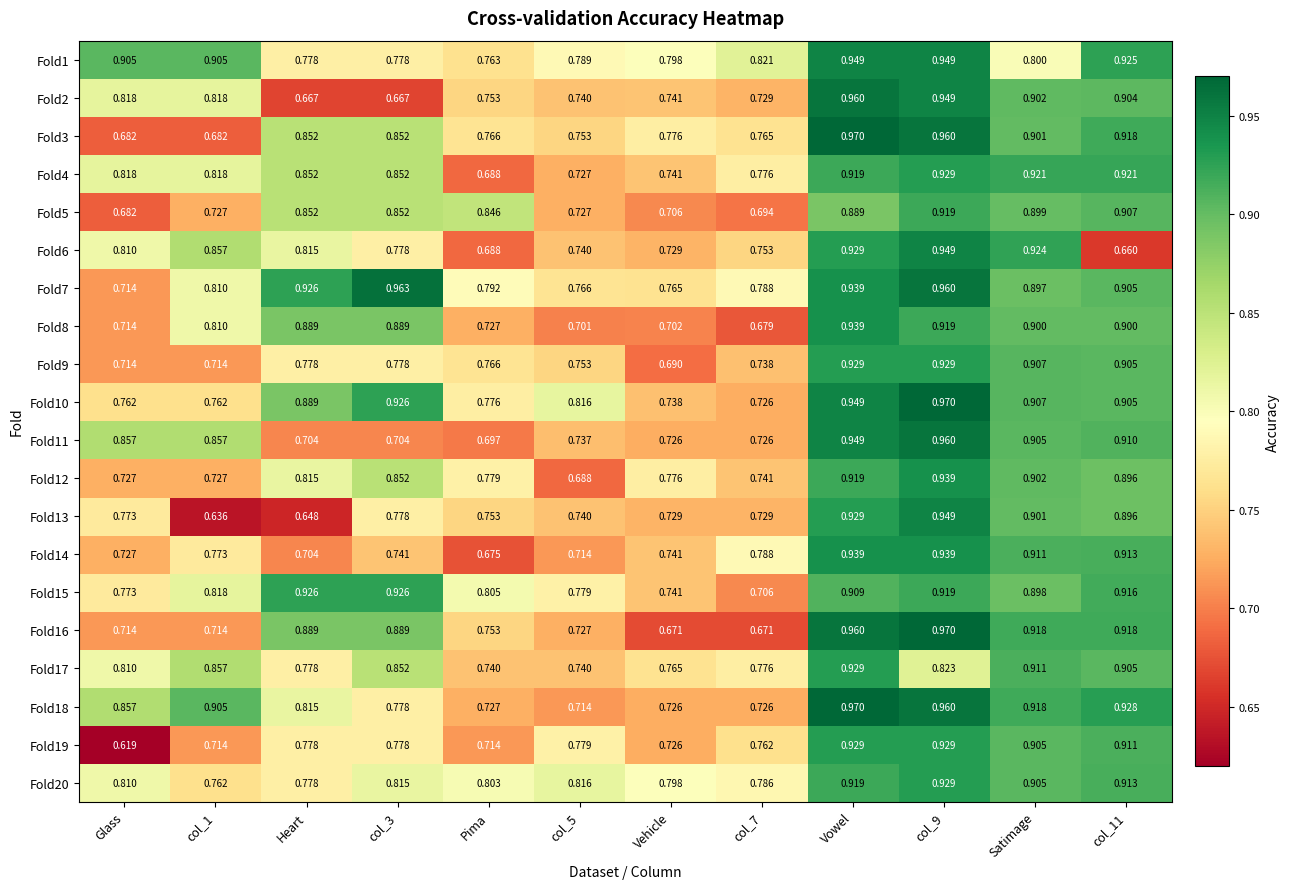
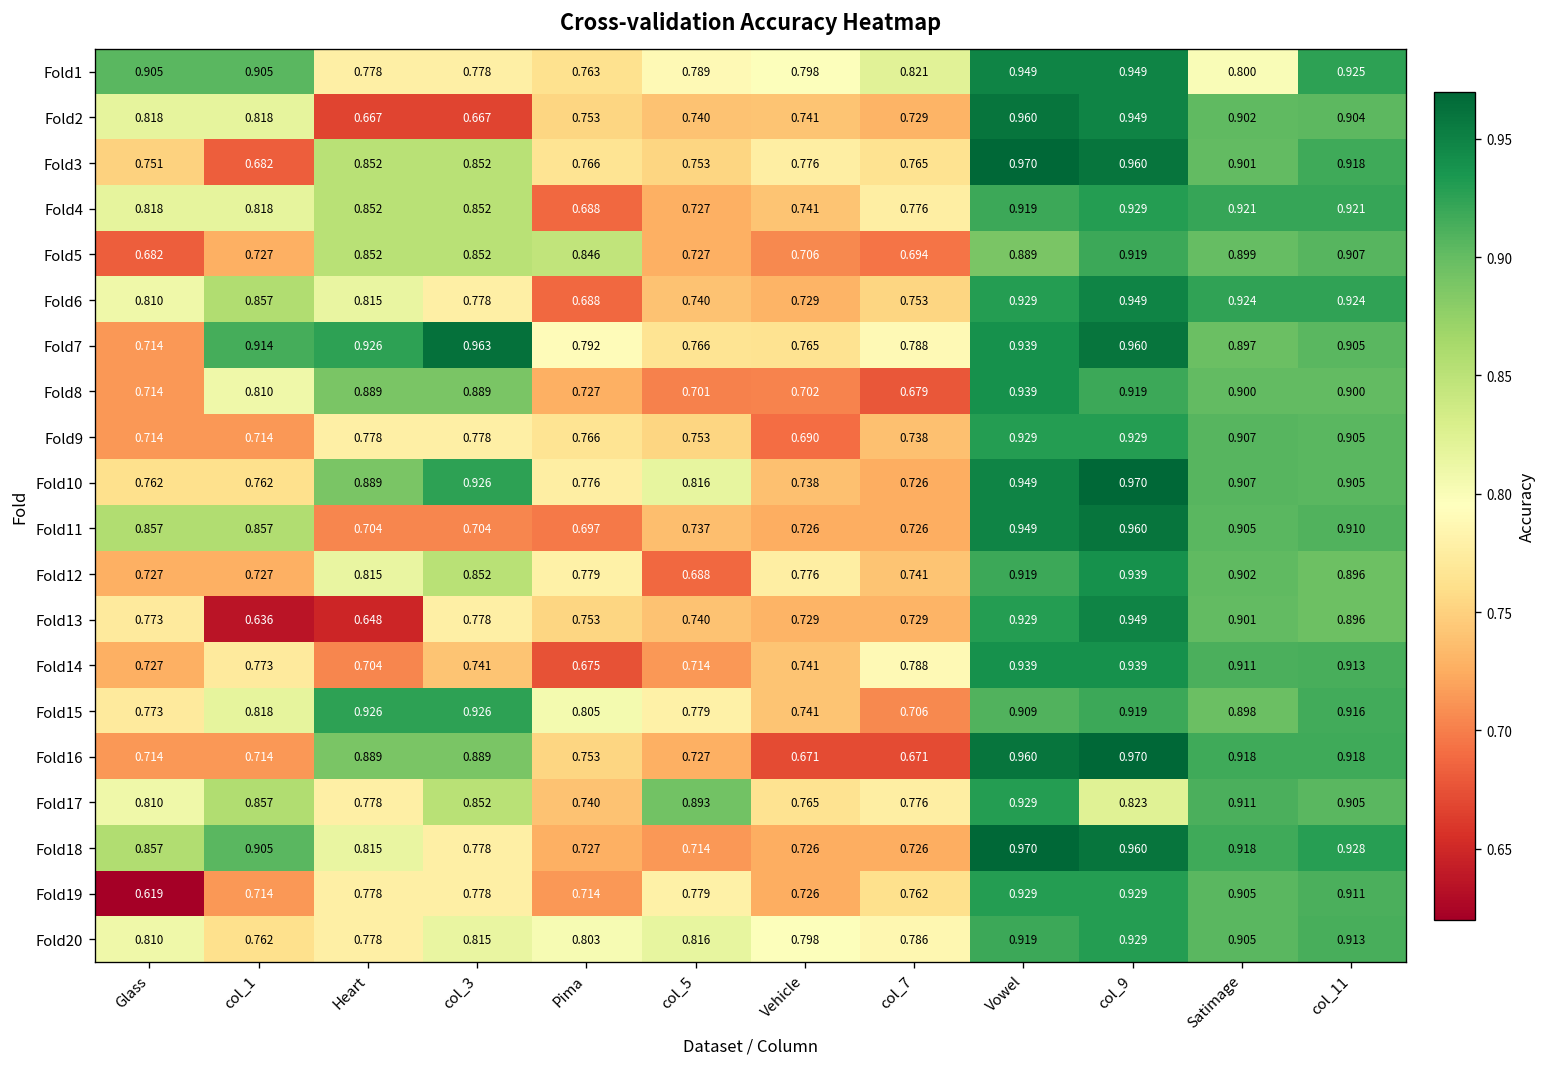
  {
    "Fold3": {
-     "Glass": 0.682,
+     "Glass": 0.751,
      "col_1": 0.682,
      "Heart": 0.852,
      "col_3": 0.852,
      "Pima": 0.766,
      "col_5": 0.753,
      "Vehicle": 0.776,
      "col_7": 0.765,
      "Vowel": 0.970,
      "col_9": 0.960,
      "Satimage": 0.901,
      "col_11": 0.918
    },
    "Fold6": {
      "Glass": 0.810,
      "col_1": 0.857,
      "Heart": 0.815,
      "col_3": 0.778,
      "Pima": 0.688,
      "col_5": 0.740,
      "Vehicle": 0.729,
      "col_7": 0.753,
      "Vowel": 0.929,
      "col_9": 0.949,
      "Satimage": 0.924,
-     "col_11": 0.660
+     "col_11": 0.924
    },
    "Fold7": {
      "Glass": 0.714,
-     "col_1": 0.810,
+     "col_1": 0.914,
      "Heart": 0.926,
      "col_3": 0.963,
      "Pima": 0.792,
      "col_5": 0.766,
      "Vehicle": 0.765,
      "col_7": 0.788,
      "Vowel": 0.939,
      "col_9": 0.960,
      "Satimage": 0.897,
      "col_11": 0.905
    },
    "Fold17": {
      "Glass": 0.810,
      "col_1": 0.857,
      "Heart": 0.778,
      "col_3": 0.852,
      "Pima": 0.740,
-     "col_5": 0.740,
+     "col_5": 0.893,
      "Vehicle": 0.765,
      "col_7": 0.776,
      "Vowel": 0.929,
      "col_9": 0.823,
      "Satimage": 0.911,
      "col_11": 0.905
    }
  }
